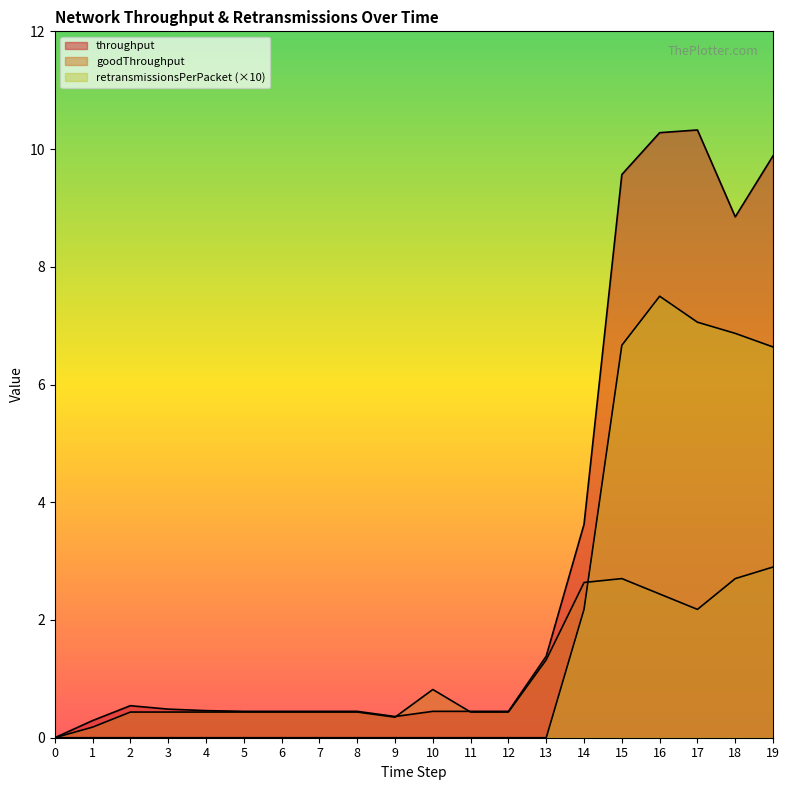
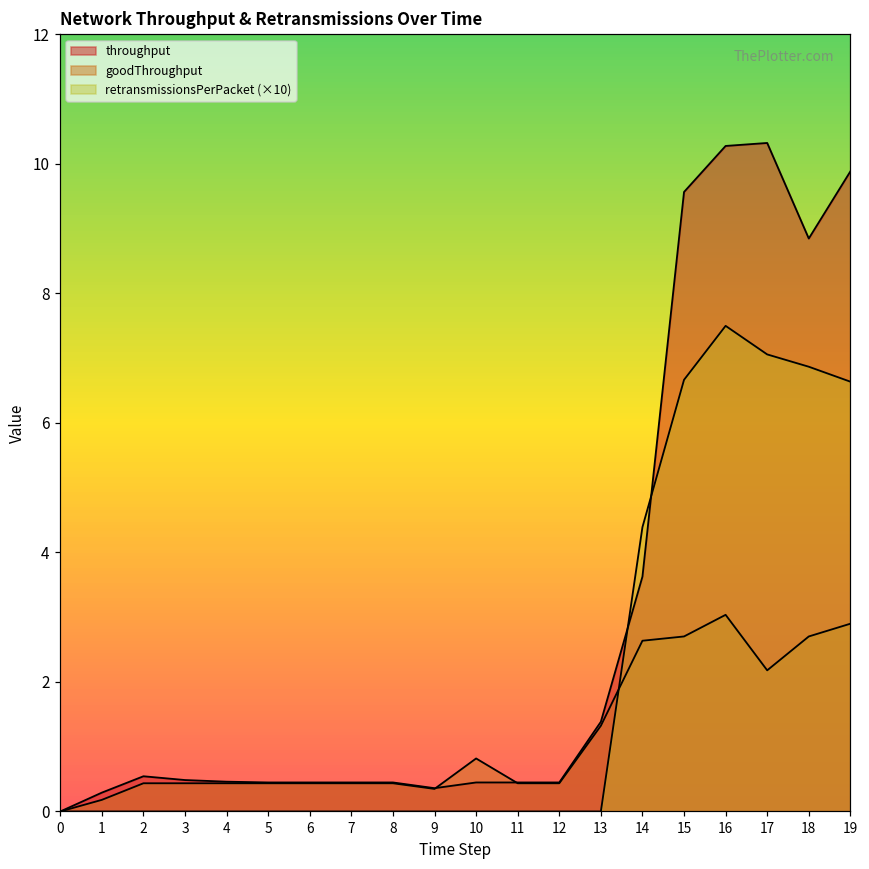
  {
    "throughput": {
      "1": 0.3,
      "2": 0.5,
      "3": 0.5,
      "10": 0.4,
      "13": 1.4,
      "14": 3.6,
      "15": 9.6,
      "16": 10.3,
      "17": 10.3,
      "18": 8.8,
      "19": 9.9
    },
    "goodThroughput": {
      "1": 0.2,
      "2": 0.4,
      "3": 0.4,
      "10": 0.8,
      "13": 1.3,
      "14": 2.6,
      "15": 2.7,
-     "16": 2.4,
+     "16": 3.0,
      "17": 2.2,
      "18": 2.7,
      "19": 2.9
    },
    "retransmissionsPerPacket (×10)": {
      "1": 0.0,
      "2": 0.0,
      "3": 0.0,
      "4": 0.0,
      "5": 0.0,
      "6": 0.0,
      "7": 0.0,
      "8": 0.0,
      "9": 0.0,
      "10": 0.0,
      "11": 0.0,
      "12": 0.0,
      "13": 0.0,
-     "14": 2.2,
+     "14": 4.4,
      "15": 6.7,
      "16": 7.5,
      "17": 7.1,
      "18": 6.9,
      "19": 6.6
    }
  }
